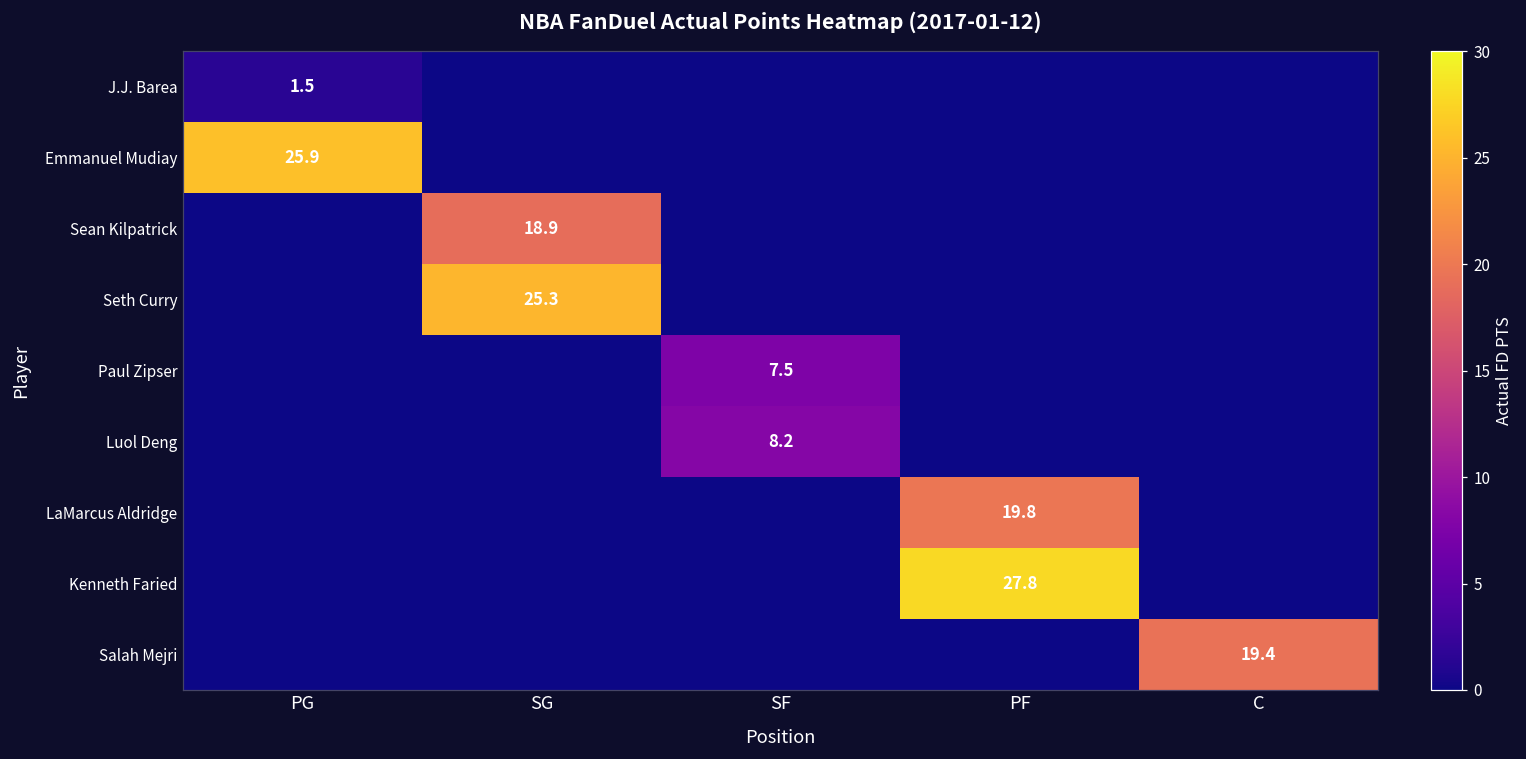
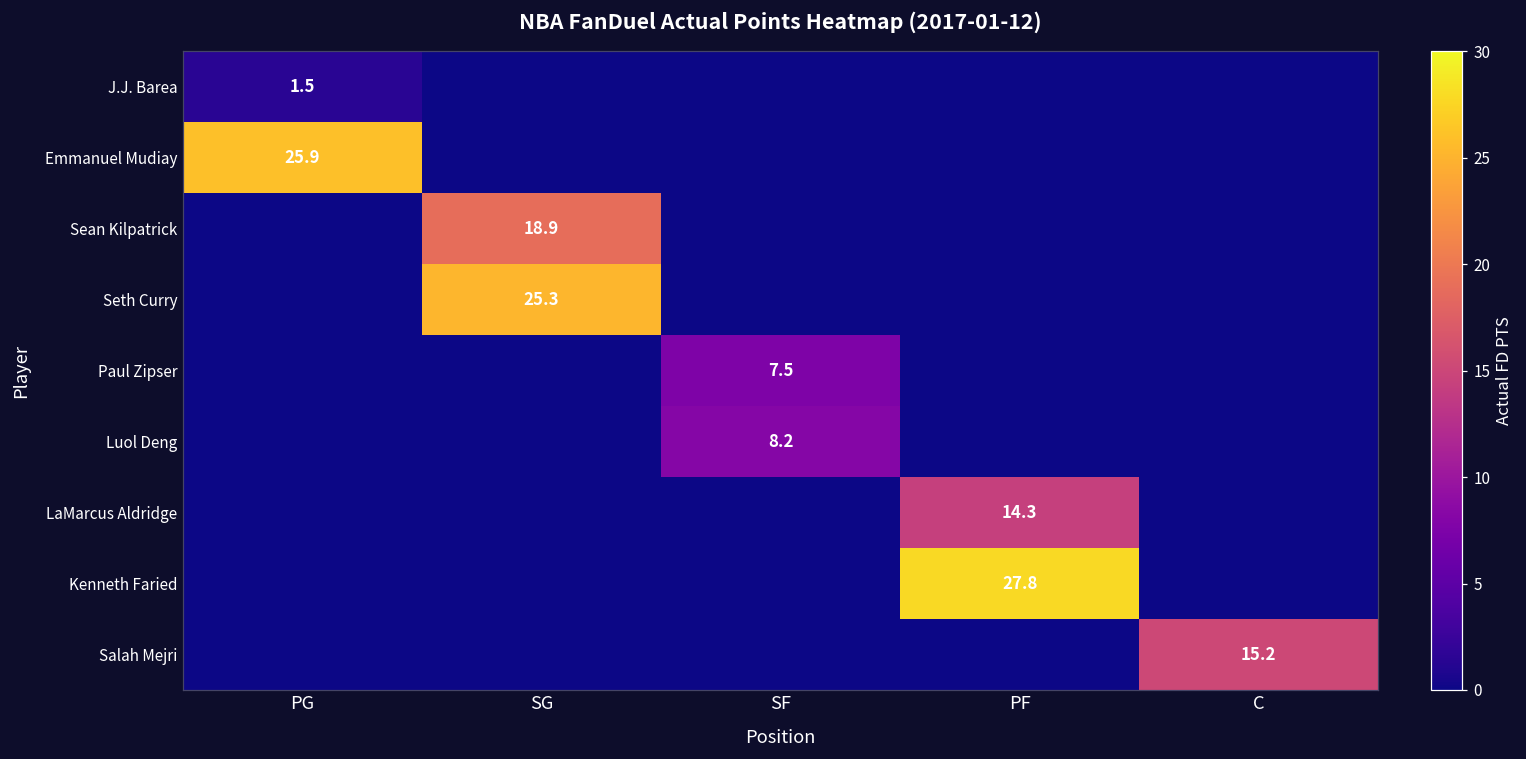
  {
    "J.J. Barea": {
      "PG": 1.5
    },
    "Emmanuel Mudiay": {
      "PG": 25.9
    },
    "Sean Kilpatrick": {
      "SG": 18.9
    },
    "Seth Curry": {
      "SG": 25.3
    },
    "Paul Zipser": {
      "SF": 7.5
    },
    "Luol Deng": {
      "SF": 8.2
    },
    "LaMarcus Aldridge": {
-     "PF": 19.8
+     "PF": 14.3
    },
    "Kenneth Faried": {
      "PF": 27.8
    },
    "Salah Mejri": {
-     "C": 19.4
+     "C": 15.2
    }
  }
